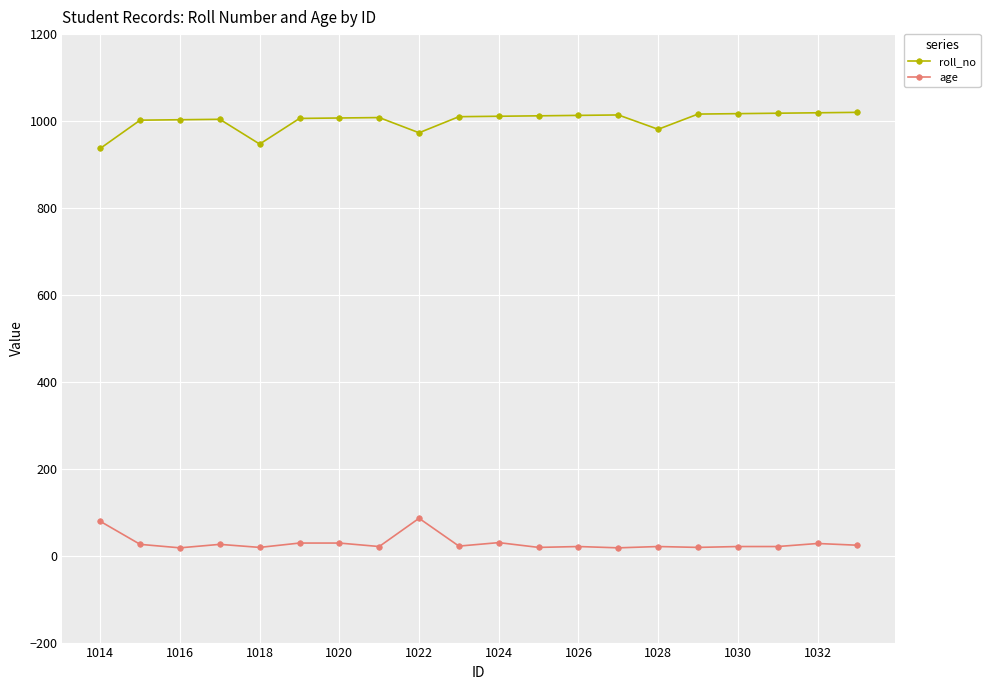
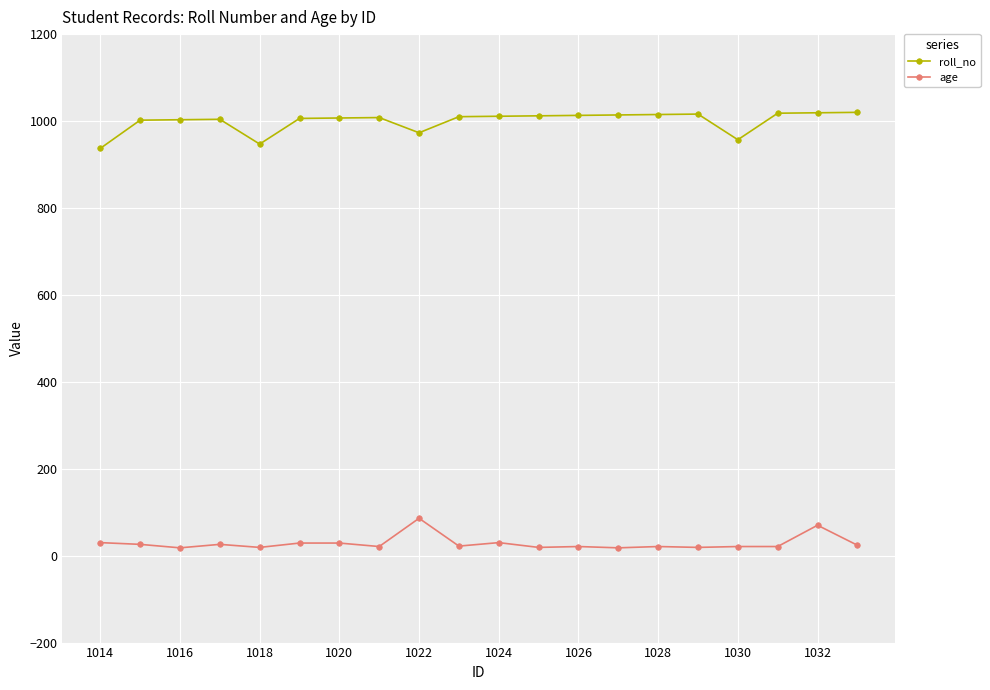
  {
    "roll_no": {
      "1014": 940,
      "1016": 1000,
      "1018": 950,
      "1020": 1010,
      "1022": 970,
      "1024": 1010,
      "1026": 1010,
-     "1028": 980,
-     "1030": 1020,
+     "1028": 1020,
+     "1030": 960,
      "1032": 1020
    },
    "age": {
-     "1014": 80,
+     "1014": 30,
      "1016": 20,
      "1018": 20,
      "1020": 30,
      "1022": 90,
      "1024": 30,
      "1026": 20,
      "1028": 20,
      "1030": 20,
-     "1032": 30
+     "1032": 70
    }
  }
